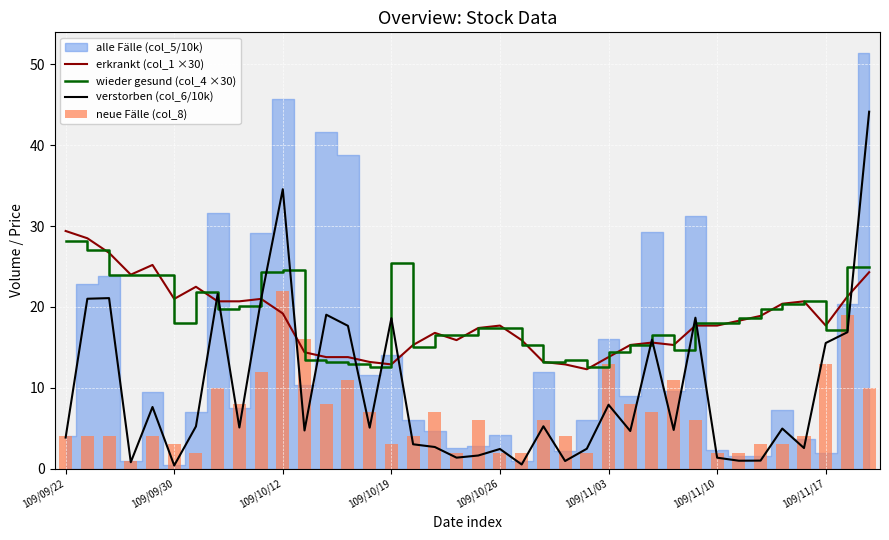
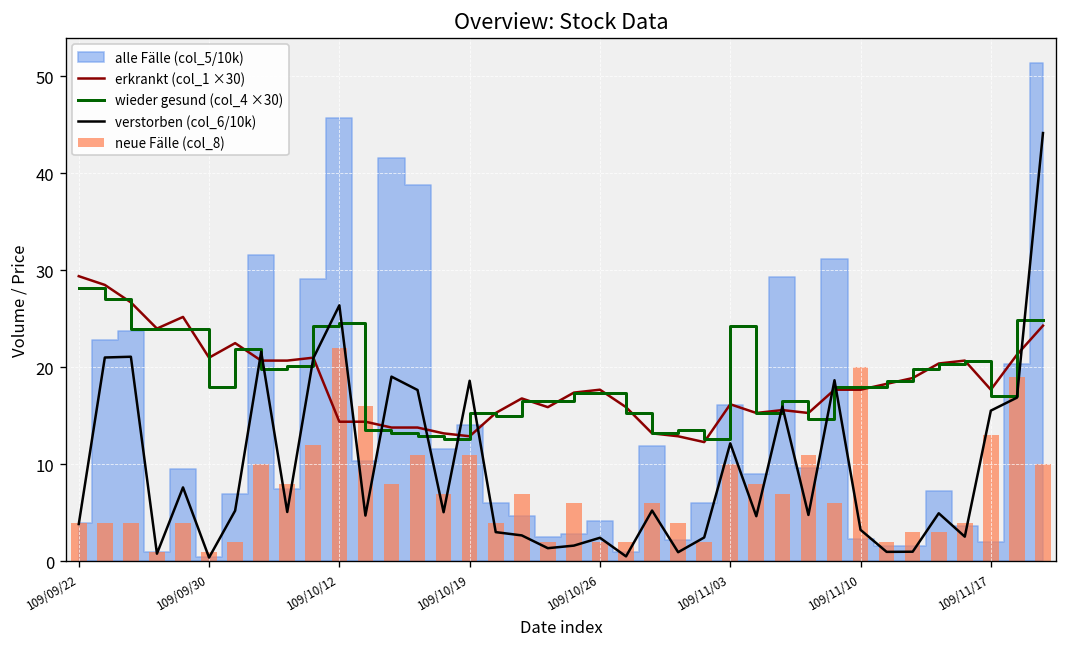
  {
    "erkrankt (col_1 ×30)": {
      "109/09/22": 29,
      "109/09/30": 21,
-     "109/10/12": 19,
+     "109/10/12": 14,
      "109/10/19": 13,
-     "109/11/03": 14,
+     "109/11/03": 16,
      "109/11/17": 18
    },
    "neue Fälle (col_8)": {
      "109/09/22": 4,
-     "109/09/30": 3,
+     "109/09/30": 1,
      "109/10/12": 22,
-     "109/10/19": 3,
+     "109/10/19": 11,
      "109/10/26": 2,
-     "109/11/03": 13,
-     "109/11/10": 2,
+     "109/11/03": 10,
+     "109/11/10": 20,
      "109/11/17": 13
    },
    "wieder gesund (col_4 ×30)": {
      "109/09/22": 28,
      "109/09/30": 18,
      "109/10/12": 25,
-     "109/10/19": 26,
-     "109/11/03": 14,
+     "109/10/19": 15,
+     "109/11/03": 24,
      "109/11/17": 17
    },
    "verstorben (col_6/10k)": {
      "109/09/30": 0,
-     "109/10/12": 35,
+     "109/10/12": 26,
      "109/10/19": 19,
      "109/10/26": 2,
-     "109/11/03": 8,
-     "109/11/10": 1,
+     "109/11/03": 12,
+     "109/11/10": 3,
      "109/11/17": 16
    }
  }
